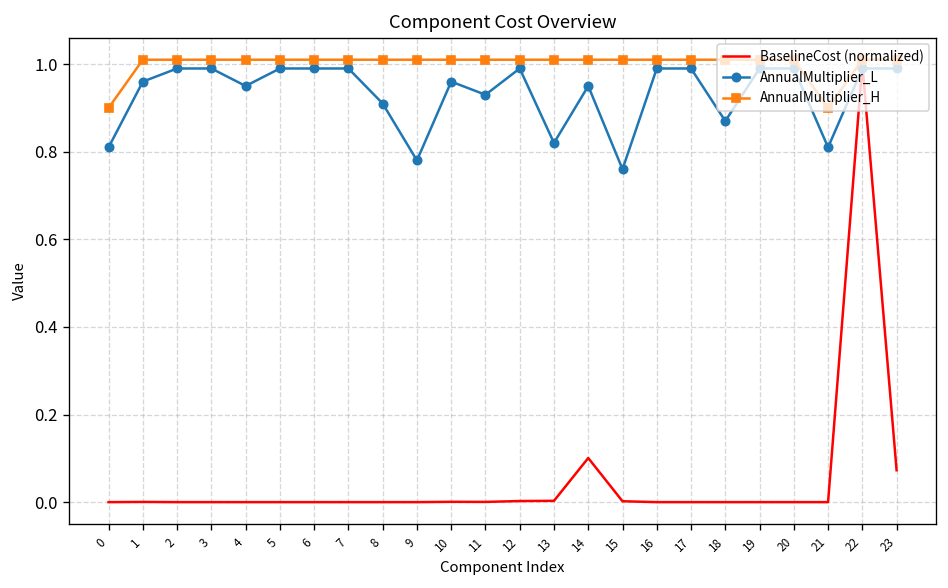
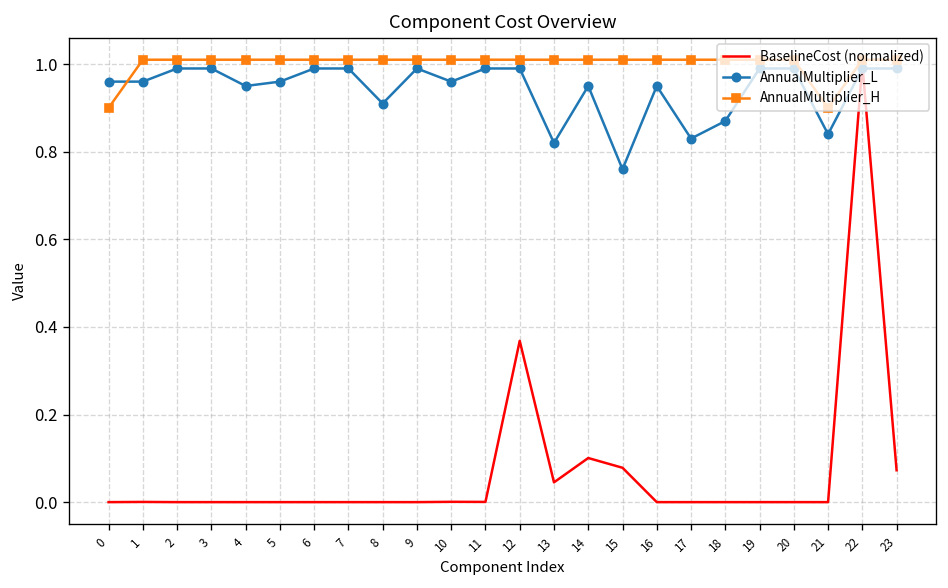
  {
    "BaselineCost (normalized)": {
      "0": 0.00,
      "1": 0.00,
      "2": 0.00,
      "3": 0.00,
      "4": 0.00,
      "5": 0.00,
      "6": 0.00,
      "7": 0.00,
      "8": 0.00,
      "9": 0.00,
      "10": 0.00,
      "11": 0.00,
-     "12": 0.00,
-     "13": 0.00,
+     "12": 0.37,
+     "13": 0.05,
      "14": 0.10,
-     "15": 0.00,
+     "15": 0.08,
      "16": 0.00,
      "17": 0.00,
      "18": 0.00,
      "19": 0.00,
      "20": 0.00,
      "21": 0.00,
      "23": 0.07
    },
    "AnnualMultiplier_L": {
-     "0": 0.81,
+     "0": 0.96,
      "1": 0.96,
      "2": 0.99,
      "3": 0.99,
      "4": 0.95,
-     "5": 0.99,
+     "5": 0.96,
      "6": 0.99,
      "7": 0.99,
      "8": 0.91,
-     "9": 0.78,
+     "9": 0.99,
      "10": 0.96,
-     "11": 0.93,
+     "11": 0.99,
      "12": 0.99,
      "13": 0.82,
      "14": 0.95,
      "15": 0.76,
-     "16": 0.99,
-     "17": 0.99,
+     "16": 0.95,
+     "17": 0.83,
      "18": 0.87,
-     "21": 0.81
+     "21": 0.84
    },
    "AnnualMultiplier_H": {
      "0": 0.90,
      "1": 1.01,
      "2": 1.01,
      "3": 1.01,
      "4": 1.01,
      "5": 1.01,
      "6": 1.01,
      "7": 1.01,
      "8": 1.01,
      "9": 1.01,
      "10": 1.01,
      "11": 1.01,
      "12": 1.01,
      "13": 1.01,
      "14": 1.01,
      "15": 1.01,
      "16": 1.01,
      "17": 1.01,
      "21": 0.90
    }
  }
